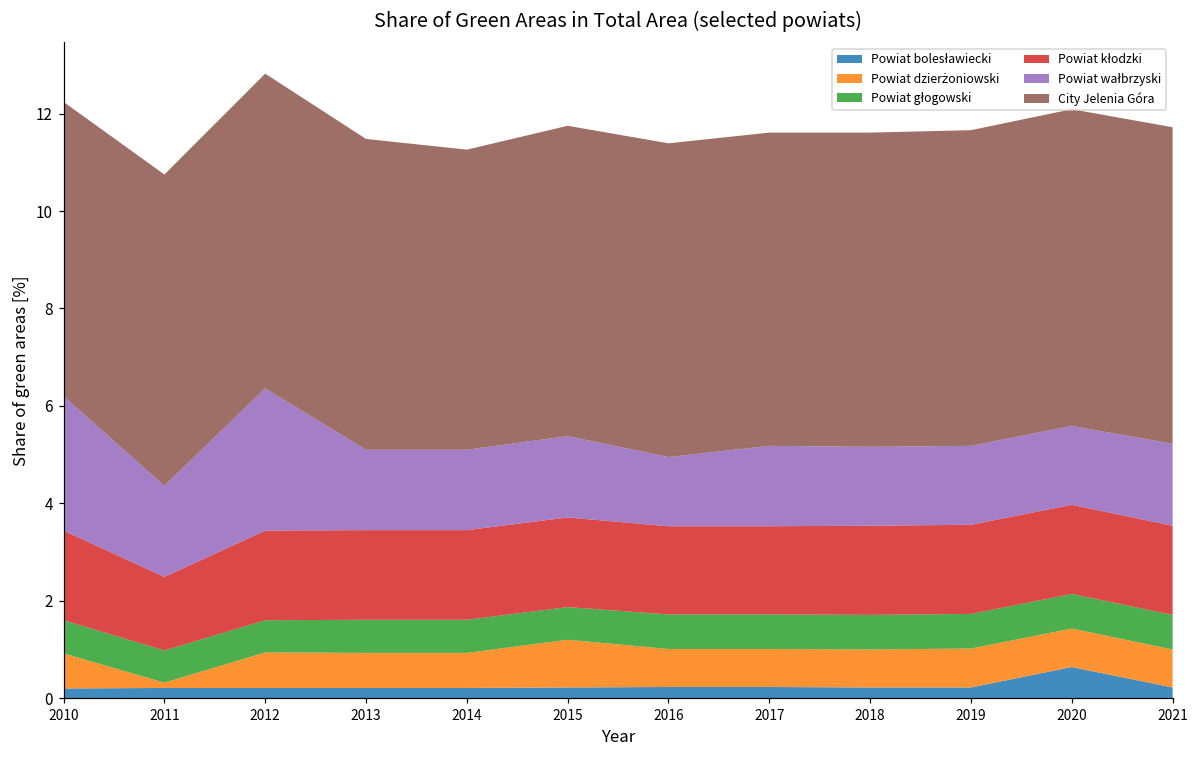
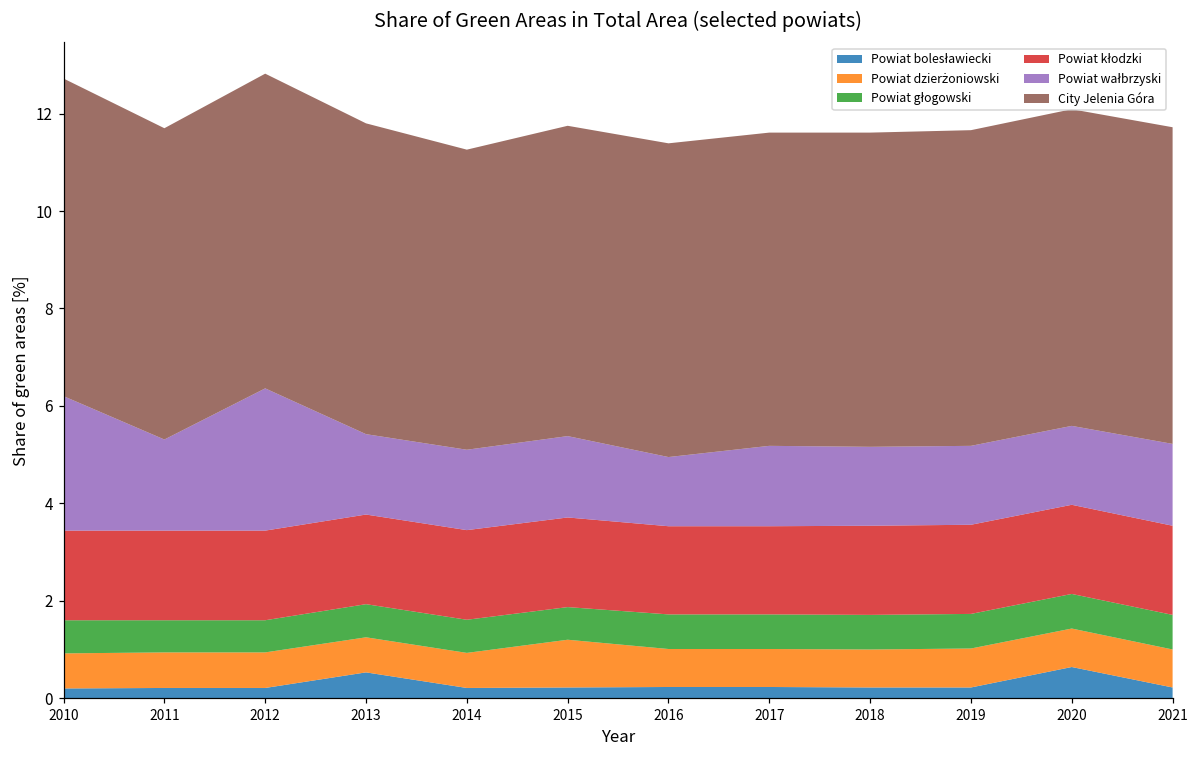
  {
    "Powiat bolesławiecki": {
      "2010": 0.2,
      "2011": 0.2,
      "2012": 0.2,
-     "2013": 0.2,
+     "2013": 0.5,
      "2014": 0.2,
      "2015": 0.2,
      "2016": 0.2,
      "2017": 0.2,
      "2018": 0.2,
      "2019": 0.2,
      "2020": 0.6,
      "2021": 0.2
    },
    "Powiat dzierżoniowski": {
      "2010": 0.7,
-     "2011": 0.1,
+     "2011": 0.7,
      "2012": 0.7,
      "2013": 0.7,
      "2014": 0.7,
      "2015": 1.0,
      "2016": 0.8,
      "2017": 0.8,
      "2018": 0.8,
      "2019": 0.8,
      "2020": 0.8,
      "2021": 0.8
    },
    "Powiat głogowski": {
      "2010": 0.7,
      "2011": 0.7,
      "2012": 0.7,
      "2013": 0.7,
      "2014": 0.7,
      "2015": 0.7,
      "2016": 0.7,
      "2017": 0.7,
      "2018": 0.7,
      "2019": 0.7,
      "2020": 0.7,
      "2021": 0.7
    },
    "Powiat kłodzki": {
      "2010": 1.8,
-     "2011": 1.5,
+     "2011": 1.8,
      "2012": 1.8,
      "2013": 1.8,
      "2014": 1.8,
      "2015": 1.8,
      "2016": 1.8,
      "2017": 1.8,
      "2018": 1.8,
      "2019": 1.8,
      "2020": 1.8,
      "2021": 1.8
    },
    "Powiat wałbrzyski": {
      "2010": 2.8,
      "2011": 1.9,
      "2012": 2.9,
      "2013": 1.6,
      "2014": 1.6,
      "2015": 1.7,
      "2016": 1.4,
      "2017": 1.6,
      "2018": 1.6,
      "2019": 1.6,
      "2020": 1.6,
      "2021": 1.7
    },
    "City Jelenia Góra": {
-     "2010": 6.0,
+     "2010": 6.5,
      "2011": 6.4,
      "2012": 6.5,
      "2013": 6.4,
      "2014": 6.2,
      "2015": 6.4,
      "2016": 6.4,
      "2017": 6.4,
      "2018": 6.4,
      "2019": 6.5,
      "2020": 6.5,
      "2021": 6.5
    }
  }
